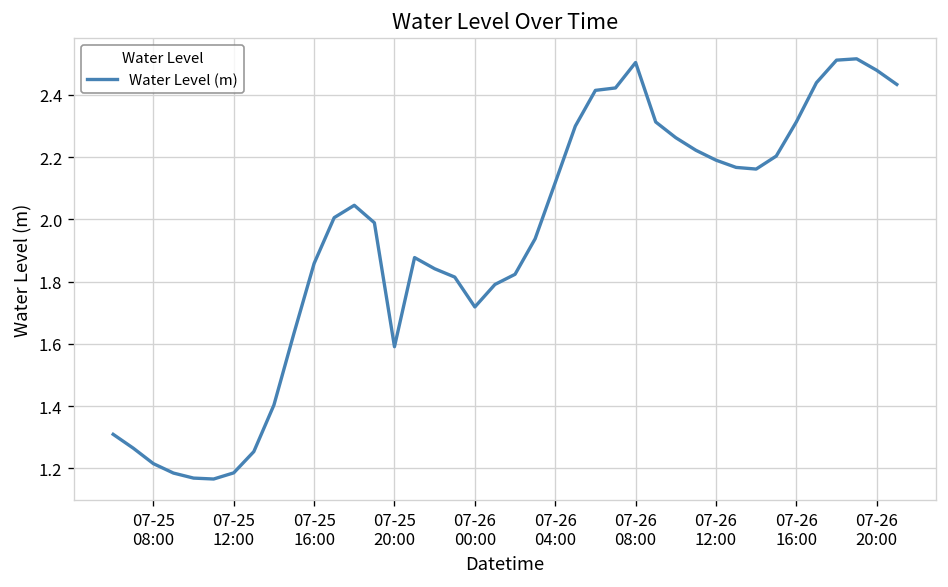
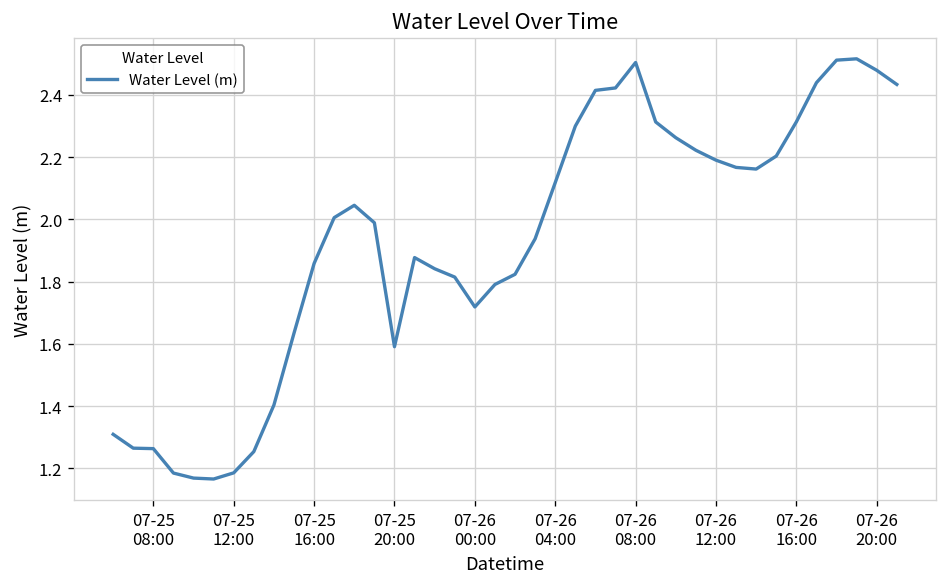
  {
-   "07-25 08:00": 1.21,
+   "07-25 08:00": 1.26,
    "07-25 12:00": 1.19,
    "07-25 16:00": 1.86,
    "07-25 20:00": 1.59,
    "07-26 00:00": 1.72,
    "07-26 04:00": 2.12,
    "07-26 08:00": 2.50,
    "07-26 12:00": 2.19,
    "07-26 16:00": 2.31,
    "07-26 20:00": 2.48
  }
